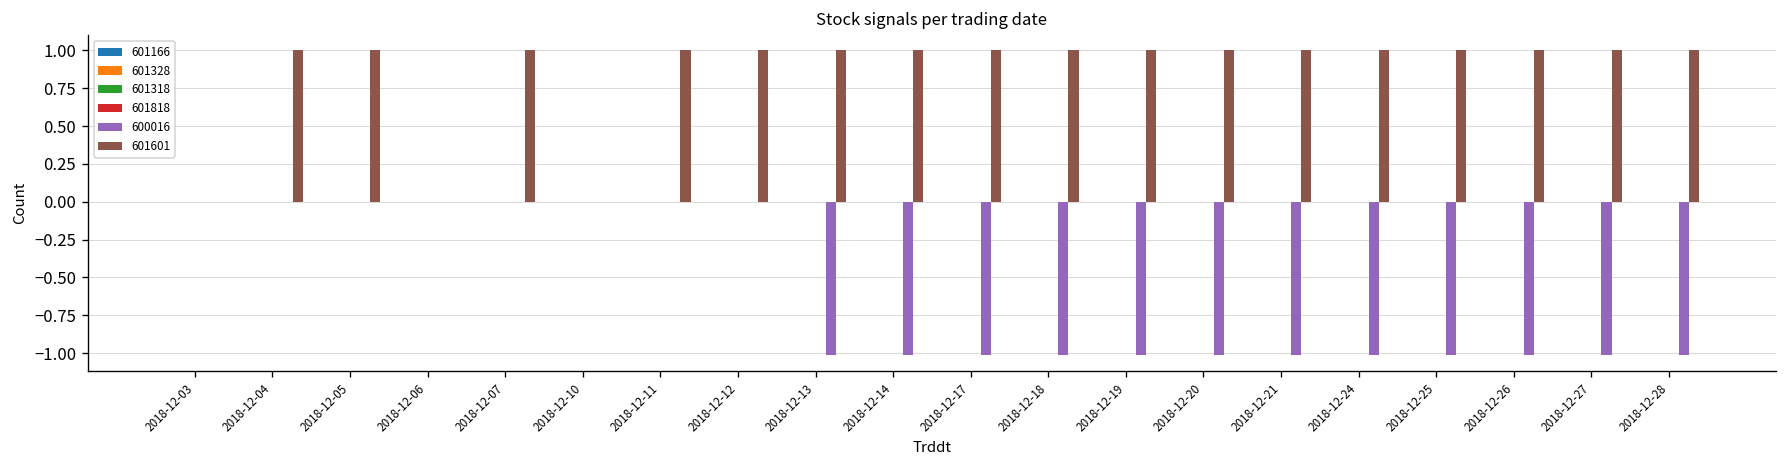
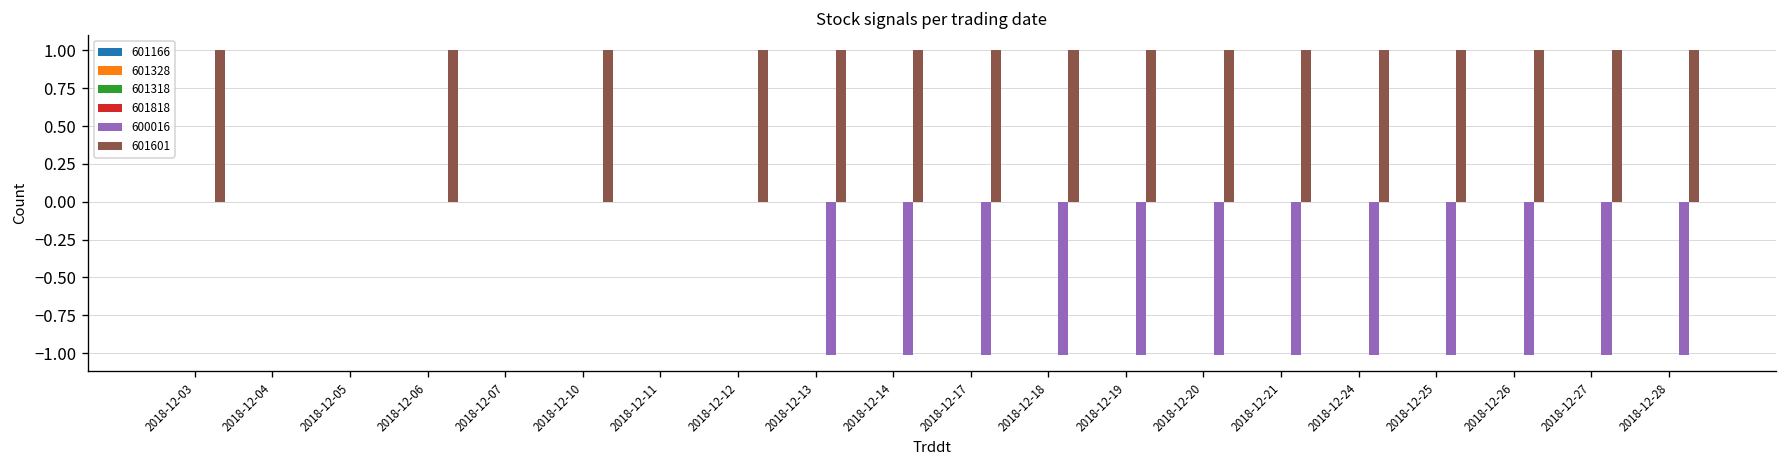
  {
    "601166": {
      "2018-12-03": 0,
      "2018-12-04": 0,
      "2018-12-05": 0,
      "2018-12-06": 0,
      "2018-12-07": 0,
      "2018-12-10": 0,
      "2018-12-11": 0,
      "2018-12-12": 0,
      "2018-12-13": 0,
      "2018-12-14": 0,
      "2018-12-17": 0,
      "2018-12-18": 0,
      "2018-12-19": 0,
      "2018-12-20": 0,
      "2018-12-21": 0,
      "2018-12-24": 0,
      "2018-12-25": 0,
      "2018-12-26": 0,
      "2018-12-27": 0,
      "2018-12-28": 0
    },
    "601328": {
      "2018-12-03": 0,
      "2018-12-04": 0,
      "2018-12-05": 0,
      "2018-12-06": 0,
      "2018-12-07": 0,
      "2018-12-10": 0,
      "2018-12-11": 0,
      "2018-12-12": 0,
      "2018-12-13": 0,
      "2018-12-14": 0,
      "2018-12-17": 0,
      "2018-12-18": 0,
      "2018-12-19": 0,
      "2018-12-20": 0,
      "2018-12-21": 0,
      "2018-12-24": 0,
      "2018-12-25": 0,
      "2018-12-26": 0,
      "2018-12-27": 0,
      "2018-12-28": 0
    },
    "601318": {
      "2018-12-03": 0,
      "2018-12-04": 0,
      "2018-12-05": 0,
      "2018-12-06": 0,
      "2018-12-07": 0,
      "2018-12-10": 0,
      "2018-12-11": 0,
      "2018-12-12": 0,
      "2018-12-13": 0,
      "2018-12-14": 0,
      "2018-12-17": 0,
      "2018-12-18": 0,
      "2018-12-19": 0,
      "2018-12-20": 0,
      "2018-12-21": 0,
      "2018-12-24": 0,
      "2018-12-25": 0,
      "2018-12-26": 0,
      "2018-12-27": 0,
      "2018-12-28": 0
    },
    "601818": {
      "2018-12-03": 0,
      "2018-12-04": 0,
      "2018-12-05": 0,
      "2018-12-06": 0,
      "2018-12-07": 0,
      "2018-12-10": 0,
      "2018-12-11": 0,
      "2018-12-12": 0,
      "2018-12-13": 0,
      "2018-12-14": 0,
      "2018-12-17": 0,
      "2018-12-18": 0,
      "2018-12-19": 0,
      "2018-12-20": 0,
      "2018-12-21": 0,
      "2018-12-24": 0,
      "2018-12-25": 0,
      "2018-12-26": 0,
      "2018-12-27": 0,
      "2018-12-28": 0
    },
    "600016": {
      "2018-12-03": 0,
      "2018-12-04": 0,
      "2018-12-05": 0,
      "2018-12-06": 0,
      "2018-12-07": 0,
      "2018-12-10": 0,
      "2018-12-11": 0,
      "2018-12-12": 0,
      "2018-12-13": -1,
      "2018-12-14": -1,
      "2018-12-17": -1,
      "2018-12-18": -1,
      "2018-12-19": -1,
      "2018-12-20": -1,
      "2018-12-21": -1,
      "2018-12-24": -1,
      "2018-12-25": -1,
      "2018-12-26": -1,
      "2018-12-27": -1,
      "2018-12-28": -1
    },
    "601601": {
-     "2018-12-03": 0,
-     "2018-12-04": 1,
-     "2018-12-05": 1,
-     "2018-12-06": 0,
-     "2018-12-07": 1,
-     "2018-12-10": 0,
-     "2018-12-11": 1,
+     "2018-12-03": 1,
+     "2018-12-04": 0,
+     "2018-12-05": 0,
+     "2018-12-06": 1,
+     "2018-12-07": 0,
+     "2018-12-10": 1,
+     "2018-12-11": 0,
      "2018-12-12": 1,
      "2018-12-13": 1,
      "2018-12-14": 1,
      "2018-12-17": 1,
      "2018-12-18": 1,
      "2018-12-19": 1,
      "2018-12-20": 1,
      "2018-12-21": 1,
      "2018-12-24": 1,
      "2018-12-25": 1,
      "2018-12-26": 1,
      "2018-12-27": 1,
      "2018-12-28": 1
    }
  }
